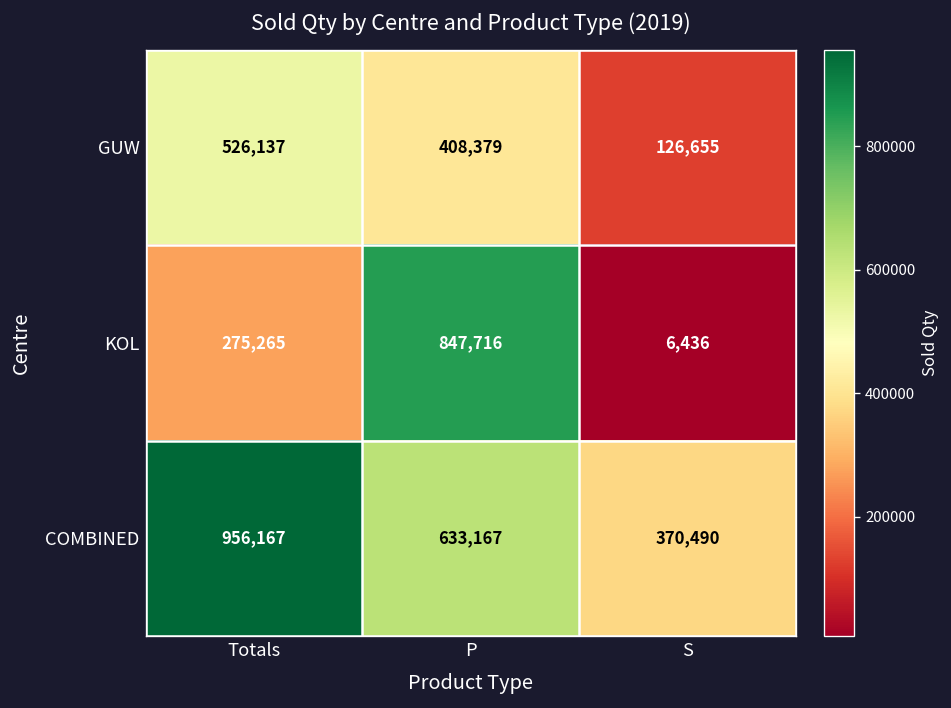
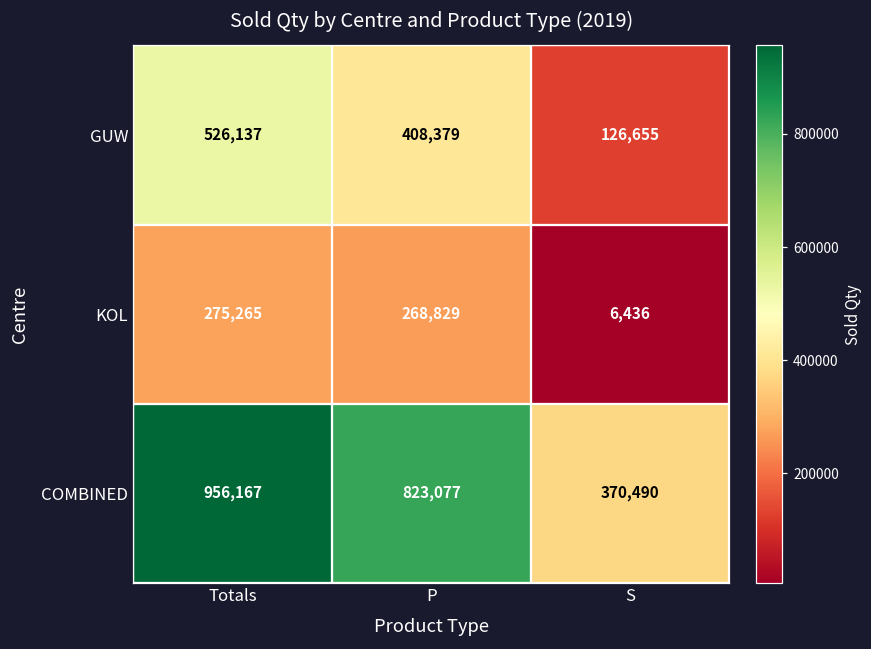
  {
    "GUW": {
      "Totals": "526,137",
      "P": "408,379",
      "S": "126,655"
    },
    "KOL": {
      "Totals": "275,265",
-     "P": "847,716",
+     "P": "268,829",
      "S": "6,436"
    },
    "COMBINED": {
      "Totals": "956,167",
-     "P": "633,167",
+     "P": "823,077",
      "S": "370,490"
    }
  }
